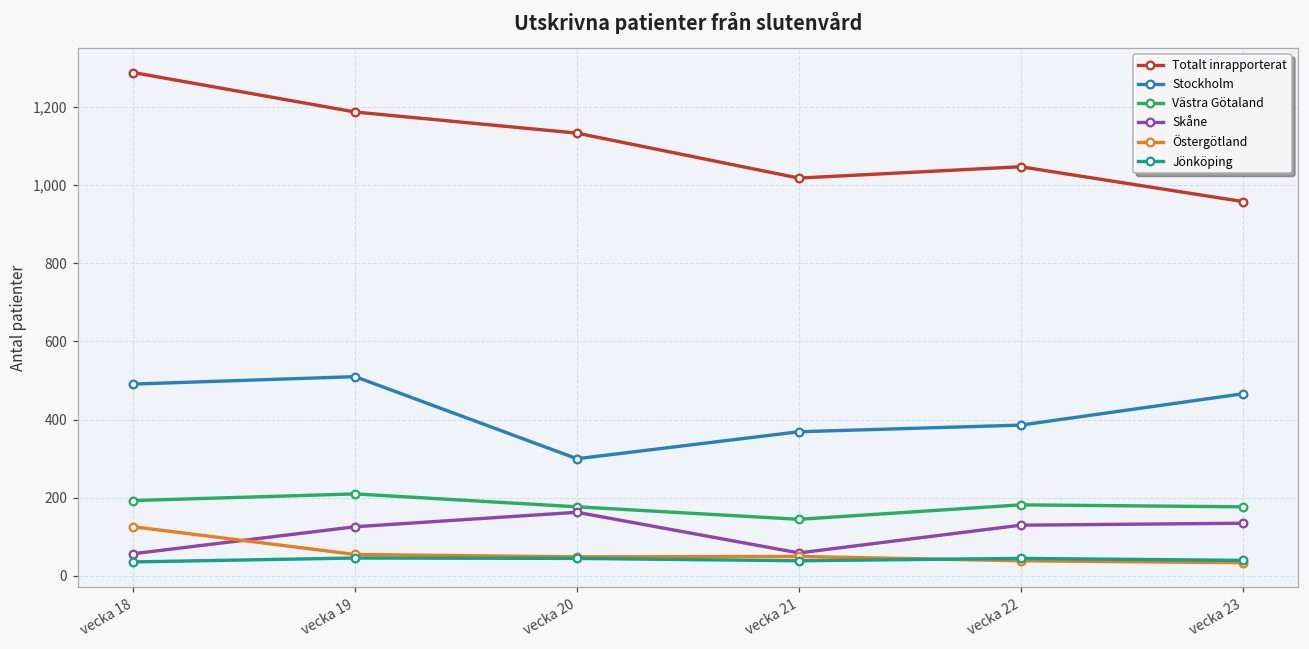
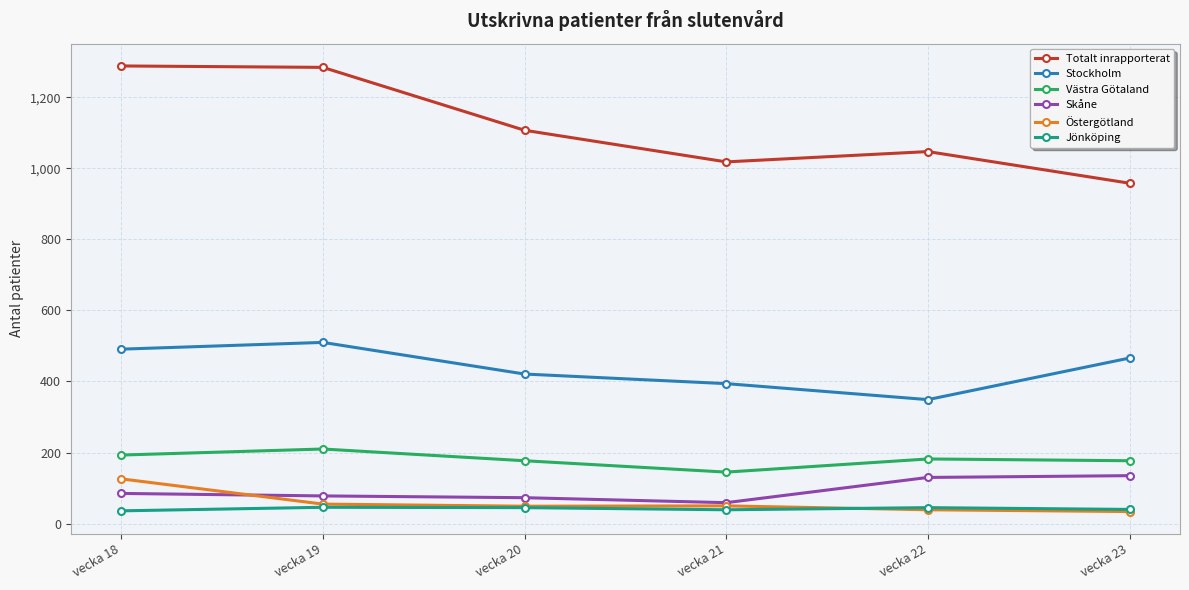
  {
    "Totalt inrapporterat": {
      "vecka 18": "1,290",
-     "vecka 19": "1,190",
-     "vecka 20": "1,130",
+     "vecka 19": "1,280",
+     "vecka 20": "1,110",
      "vecka 21": "1,020",
      "vecka 22": "1,050",
      "vecka 23": "960"
    },
    "Stockholm": {
      "vecka 18": "490",
      "vecka 19": "510",
-     "vecka 20": "300",
-     "vecka 21": "370",
-     "vecka 22": "390",
+     "vecka 20": "420",
+     "vecka 21": "390",
+     "vecka 22": "350",
      "vecka 23": "470"
    },
    "Skåne": {
-     "vecka 18": "60",
-     "vecka 19": "130",
-     "vecka 20": "160",
+     "vecka 18": "90",
+     "vecka 19": "80",
+     "vecka 20": "70",
      "vecka 21": "60",
      "vecka 22": "130",
      "vecka 23": "140"
    },
    "Östergötland": {
      "vecka 18": "130",
      "vecka 19": "60",
      "vecka 21": "50"
    }
  }
